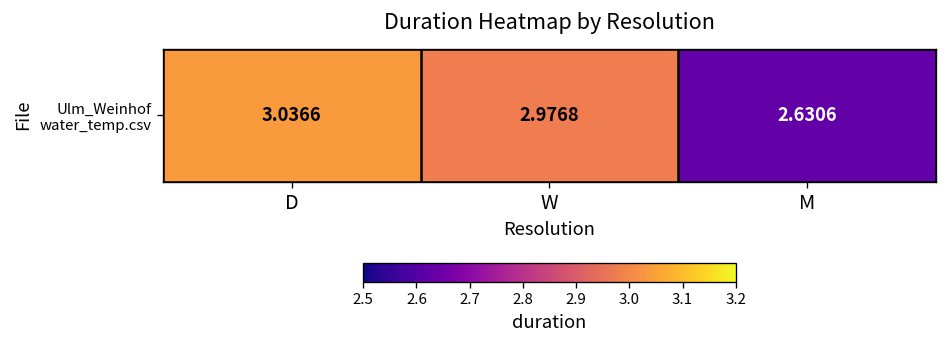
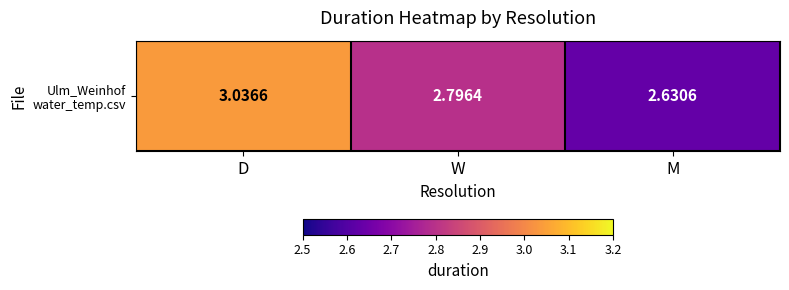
  {
    "Ulm_Weinhof water_temp.csv": {
      "D": 3.0366,
-     "W": 2.9768,
+     "W": 2.7964,
      "M": 2.6306
    }
  }
